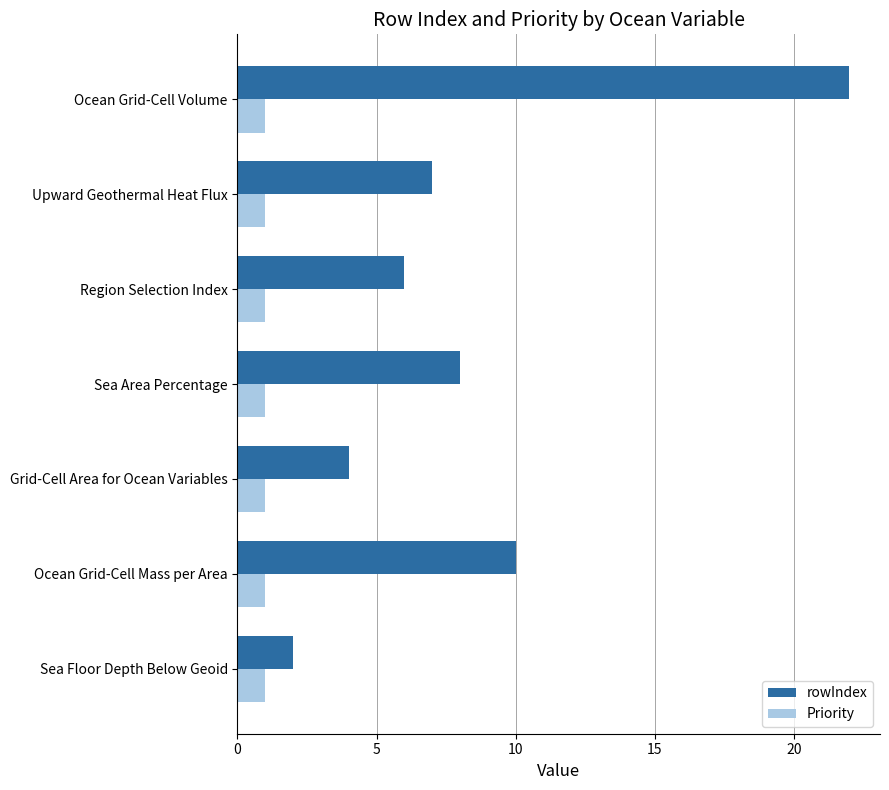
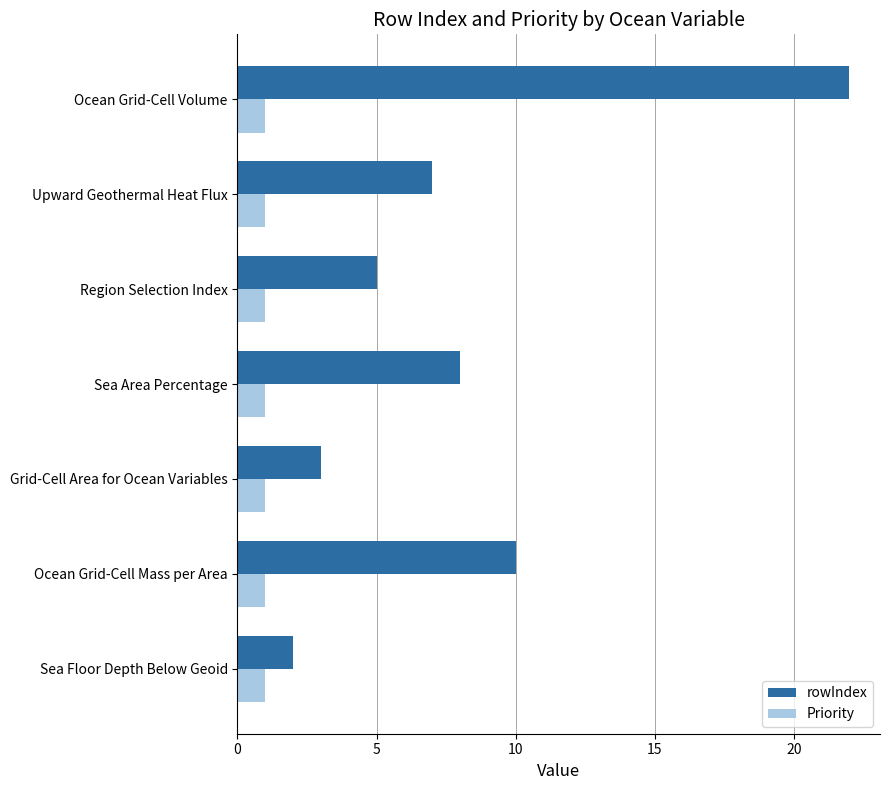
  {
    "rowIndex": {
      "Ocean Grid-Cell Volume": 22,
      "Upward Geothermal Heat Flux": 7,
-     "Region Selection Index": 6,
+     "Region Selection Index": 5,
      "Sea Area Percentage": 8,
-     "Grid-Cell Area for Ocean Variables": 4,
+     "Grid-Cell Area for Ocean Variables": 3,
      "Ocean Grid-Cell Mass per Area": 10,
      "Sea Floor Depth Below Geoid": 2
    },
    "Priority": {
      "Ocean Grid-Cell Volume": 1,
      "Upward Geothermal Heat Flux": 1,
      "Region Selection Index": 1,
      "Sea Area Percentage": 1,
      "Grid-Cell Area for Ocean Variables": 1,
      "Ocean Grid-Cell Mass per Area": 1,
      "Sea Floor Depth Below Geoid": 1
    }
  }
